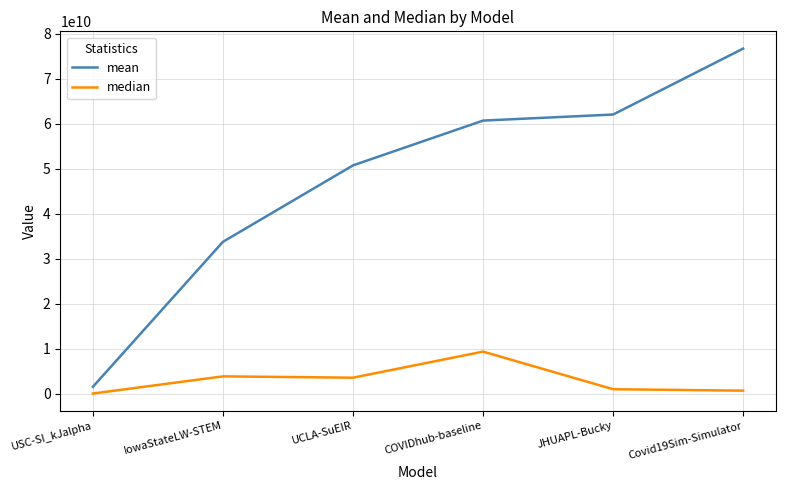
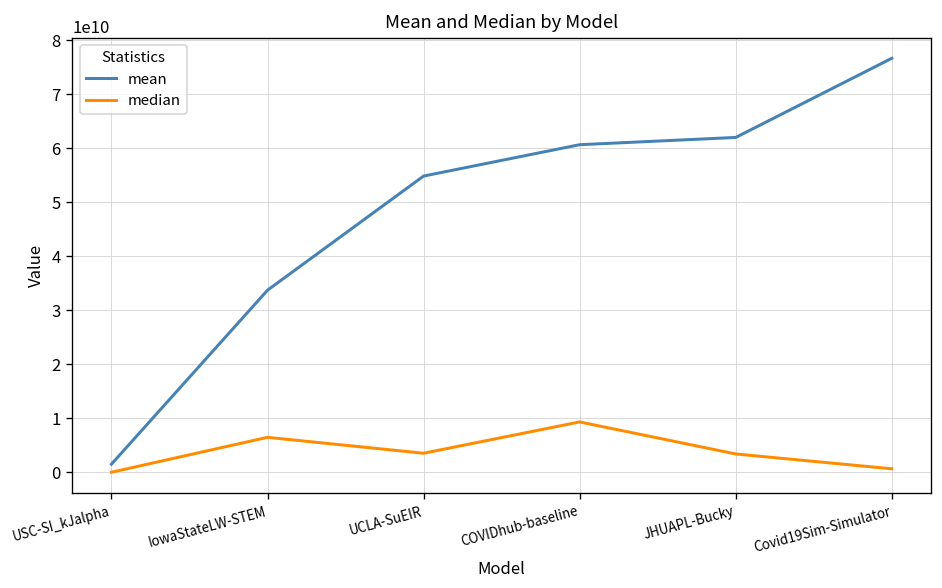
  {
    "mean": {
      "USC-SI_kJalpha": 2000000000,
      "IowaStateLW-STEM": 34000000000,
-     "UCLA-SuEIR": 51000000000,
+     "UCLA-SuEIR": 55000000000,
      "COVIDhub-baseline": 61000000000,
      "JHUAPL-Bucky": 62000000000,
      "Covid19Sim-Simulator": 77000000000
    },
    "median": {
      "USC-SI_kJalpha": 0,
-     "IowaStateLW-STEM": 4000000000,
+     "IowaStateLW-STEM": 6000000000,
      "UCLA-SuEIR": 4000000000,
      "COVIDhub-baseline": 9000000000,
-     "JHUAPL-Bucky": 1000000000,
+     "JHUAPL-Bucky": 3000000000,
      "Covid19Sim-Simulator": 1000000000
    }
  }
